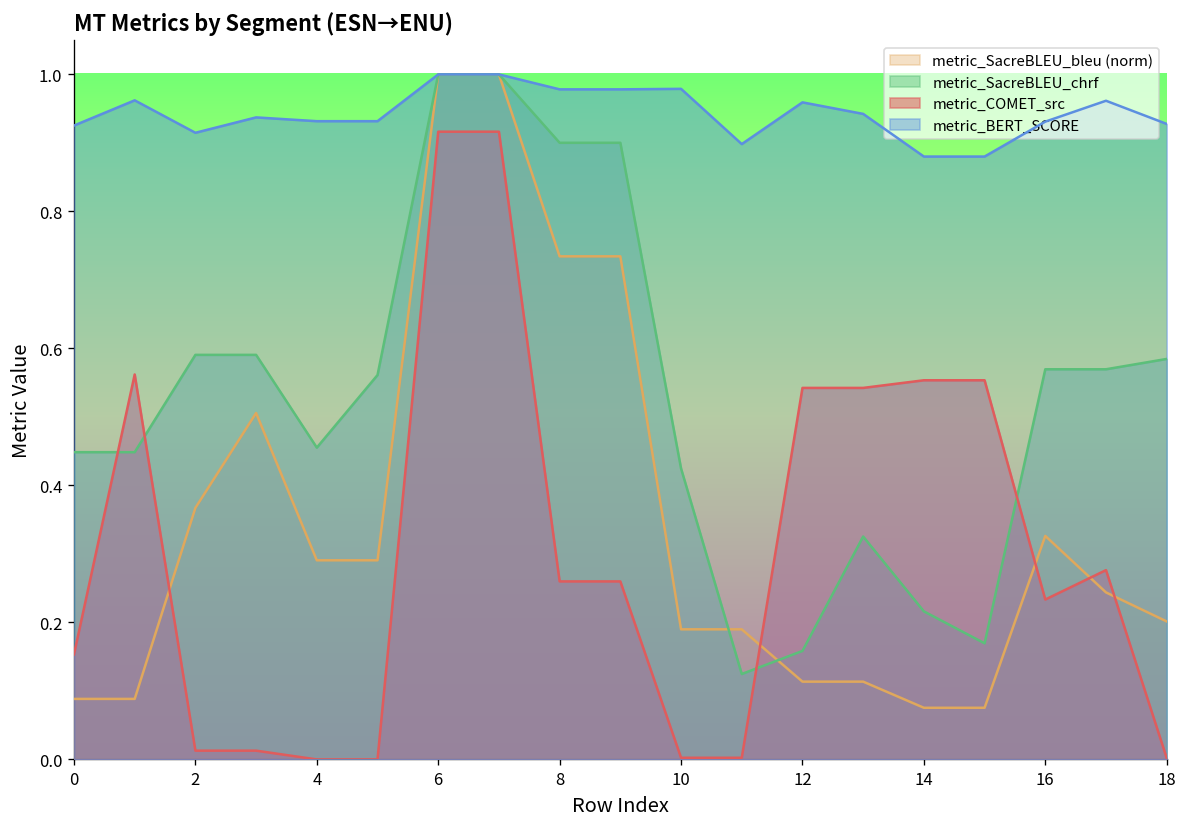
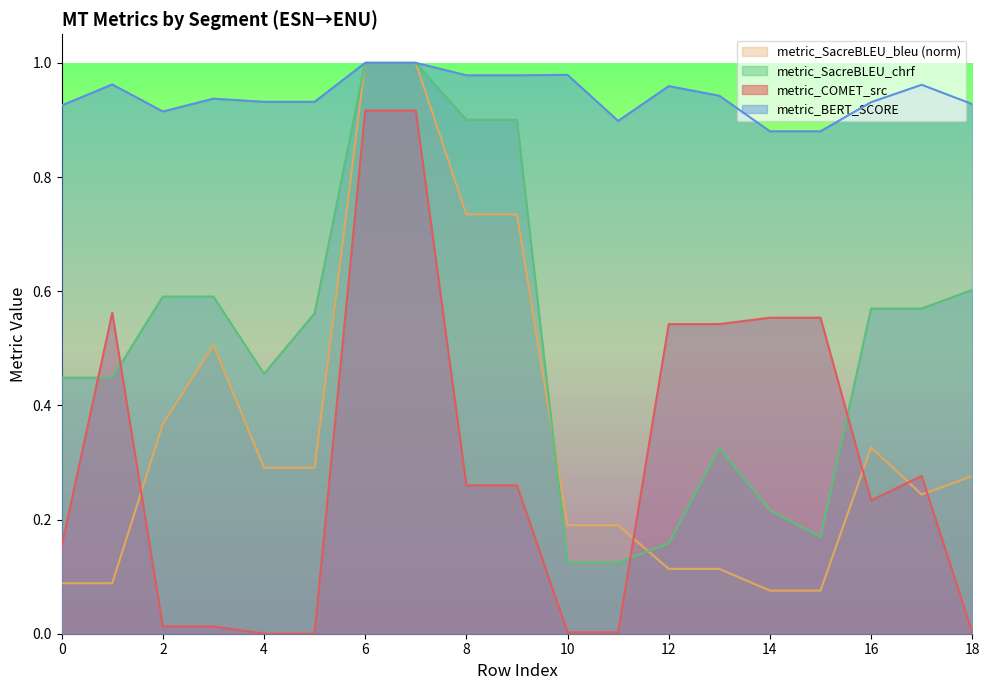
  {
    "metric_SacreBLEU_bleu (norm)": {
      "0": 0.09,
      "2": 0.37,
      "4": 0.29,
      "8": 0.73,
      "10": 0.19,
      "12": 0.11,
      "14": 0.08,
      "16": 0.33,
-     "18": 0.20
+     "18": 0.28
    },
    "metric_SacreBLEU_chrf": {
      "0": 0.45,
      "2": 0.59,
      "4": 0.46,
      "8": 0.90,
-     "10": 0.42,
+     "10": 0.12,
      "12": 0.16,
      "14": 0.22,
      "16": 0.57,
-     "18": 0.58
+     "18": 0.60
    },
    "metric_COMET_src": {
      "0": 0.15,
      "2": 0.01,
      "4": 0.00,
      "6": 0.92,
      "8": 0.26,
      "10": 0.00,
      "12": 0.54,
      "14": 0.55,
      "16": 0.23,
      "18": 0.00
    },
    "metric_BERT_SCORE": {
      "0": 0.93,
      "2": 0.91,
      "4": 0.93,
      "8": 0.98,
      "10": 0.98,
      "12": 0.96,
      "14": 0.88,
      "18": 0.93
    }
  }
